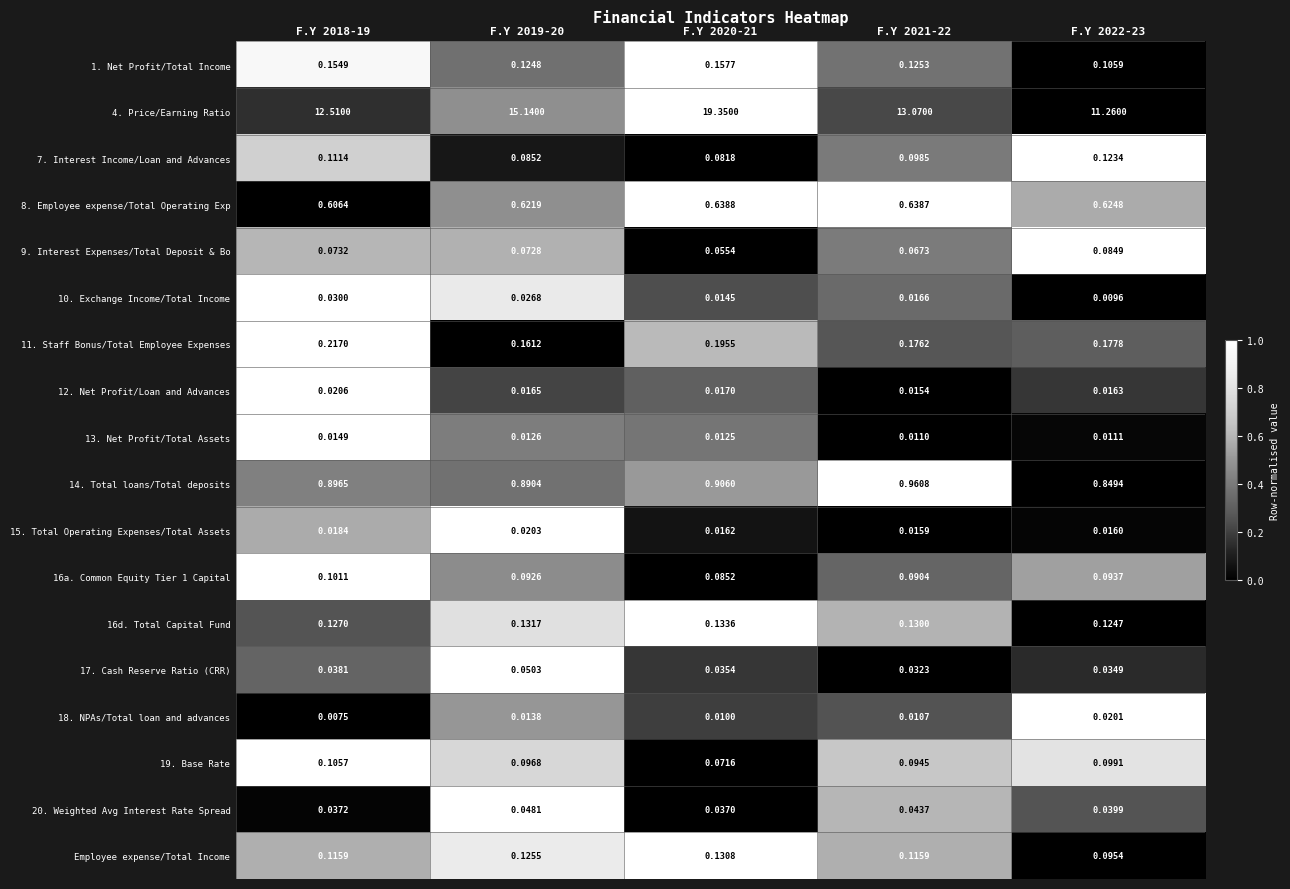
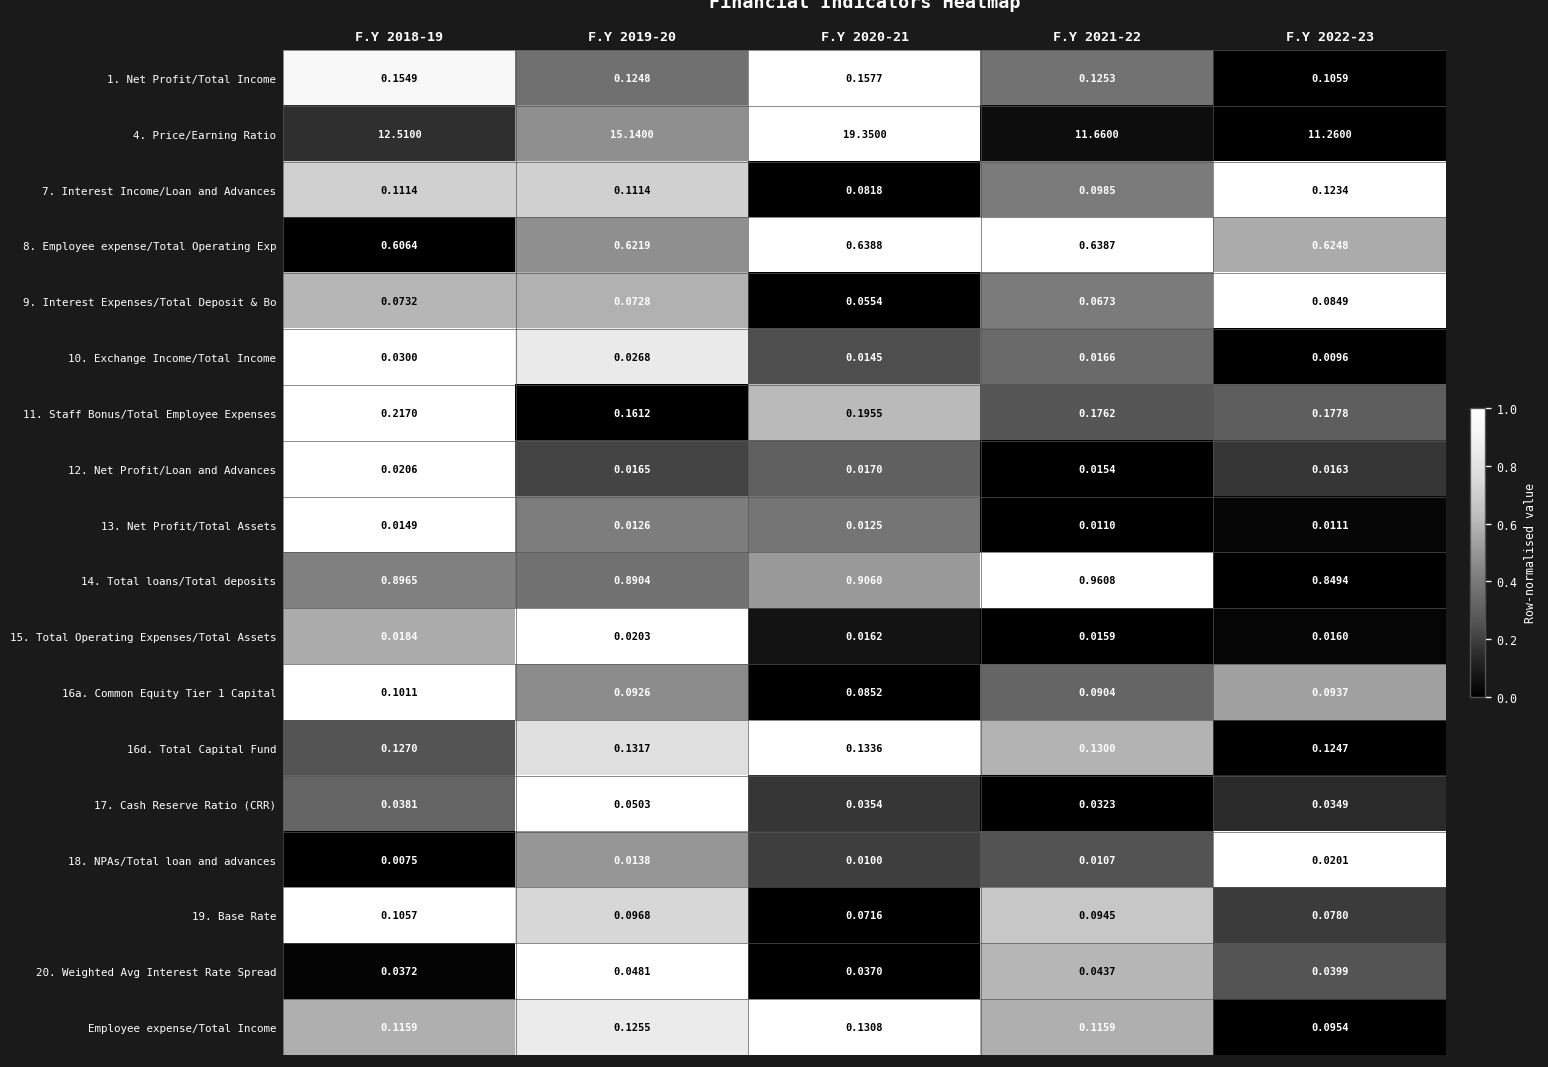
  {
    "1. Net Profit/Total Income": {
      "F.Y 2018-19": 0.1549,
      "F.Y 2019-20": 0.1248,
      "F.Y 2020-21": 0.1577,
      "F.Y 2021-22": 0.1253,
      "F.Y 2022-23": 0.1059
    },
    "4. Price/Earning Ratio": {
      "F.Y 2018-19": 12.5100,
      "F.Y 2019-20": 15.1400,
      "F.Y 2020-21": 19.3500,
-     "F.Y 2021-22": 13.0700,
+     "F.Y 2021-22": 11.6600,
      "F.Y 2022-23": 11.2600
    },
    "7. Interest Income/Loan and Advances": {
      "F.Y 2018-19": 0.1114,
-     "F.Y 2019-20": 0.0852,
+     "F.Y 2019-20": 0.1114,
      "F.Y 2020-21": 0.0818,
      "F.Y 2021-22": 0.0985,
      "F.Y 2022-23": 0.1234
    },
    "8. Employee expense/Total Operating Exp": {
      "F.Y 2018-19": 0.6064,
      "F.Y 2019-20": 0.6219,
      "F.Y 2020-21": 0.6388,
      "F.Y 2021-22": 0.6387,
      "F.Y 2022-23": 0.6248
    },
    "9. Interest Expenses/Total Deposit & Bo": {
      "F.Y 2018-19": 0.0732,
      "F.Y 2019-20": 0.0728,
      "F.Y 2020-21": 0.0554,
      "F.Y 2021-22": 0.0673,
      "F.Y 2022-23": 0.0849
    },
    "10. Exchange Income/Total Income": {
      "F.Y 2018-19": 0.0300,
      "F.Y 2019-20": 0.0268,
      "F.Y 2020-21": 0.0145,
      "F.Y 2021-22": 0.0166,
      "F.Y 2022-23": 0.0096
    },
    "11. Staff Bonus/Total Employee Expenses": {
      "F.Y 2018-19": 0.2170,
      "F.Y 2019-20": 0.1612,
      "F.Y 2020-21": 0.1955,
      "F.Y 2021-22": 0.1762,
      "F.Y 2022-23": 0.1778
    },
    "12. Net Profit/Loan and Advances": {
      "F.Y 2018-19": 0.0206,
      "F.Y 2019-20": 0.0165,
      "F.Y 2020-21": 0.0170,
      "F.Y 2021-22": 0.0154,
      "F.Y 2022-23": 0.0163
    },
    "13. Net Profit/Total Assets": {
      "F.Y 2018-19": 0.0149,
      "F.Y 2019-20": 0.0126,
      "F.Y 2020-21": 0.0125,
      "F.Y 2021-22": 0.0110,
      "F.Y 2022-23": 0.0111
    },
    "14. Total loans/Total deposits": {
      "F.Y 2018-19": 0.8965,
      "F.Y 2019-20": 0.8904,
      "F.Y 2020-21": 0.9060,
      "F.Y 2021-22": 0.9608,
      "F.Y 2022-23": 0.8494
    },
    "15. Total Operating Expenses/Total Assets": {
      "F.Y 2018-19": 0.0184,
      "F.Y 2019-20": 0.0203,
      "F.Y 2020-21": 0.0162,
      "F.Y 2021-22": 0.0159,
      "F.Y 2022-23": 0.0160
    },
    "16a. Common Equity Tier 1 Capital": {
      "F.Y 2018-19": 0.1011,
      "F.Y 2019-20": 0.0926,
      "F.Y 2020-21": 0.0852,
      "F.Y 2021-22": 0.0904,
      "F.Y 2022-23": 0.0937
    },
    "16d. Total Capital Fund": {
      "F.Y 2018-19": 0.1270,
      "F.Y 2019-20": 0.1317,
      "F.Y 2020-21": 0.1336,
      "F.Y 2021-22": 0.1300,
      "F.Y 2022-23": 0.1247
    },
    "17. Cash Reserve Ratio (CRR)": {
      "F.Y 2018-19": 0.0381,
      "F.Y 2019-20": 0.0503,
      "F.Y 2020-21": 0.0354,
      "F.Y 2021-22": 0.0323,
      "F.Y 2022-23": 0.0349
    },
    "18. NPAs/Total loan and advances": {
      "F.Y 2018-19": 0.0075,
      "F.Y 2019-20": 0.0138,
      "F.Y 2020-21": 0.0100,
      "F.Y 2021-22": 0.0107,
      "F.Y 2022-23": 0.0201
    },
    "19. Base Rate": {
      "F.Y 2018-19": 0.1057,
      "F.Y 2019-20": 0.0968,
      "F.Y 2020-21": 0.0716,
      "F.Y 2021-22": 0.0945,
-     "F.Y 2022-23": 0.0991
+     "F.Y 2022-23": 0.0780
    },
    "20. Weighted Avg Interest Rate Spread": {
      "F.Y 2018-19": 0.0372,
      "F.Y 2019-20": 0.0481,
      "F.Y 2020-21": 0.0370,
      "F.Y 2021-22": 0.0437,
      "F.Y 2022-23": 0.0399
    },
    "Employee expense/Total Income": {
      "F.Y 2018-19": 0.1159,
      "F.Y 2019-20": 0.1255,
      "F.Y 2020-21": 0.1308,
      "F.Y 2021-22": 0.1159,
      "F.Y 2022-23": 0.0954
    }
  }
